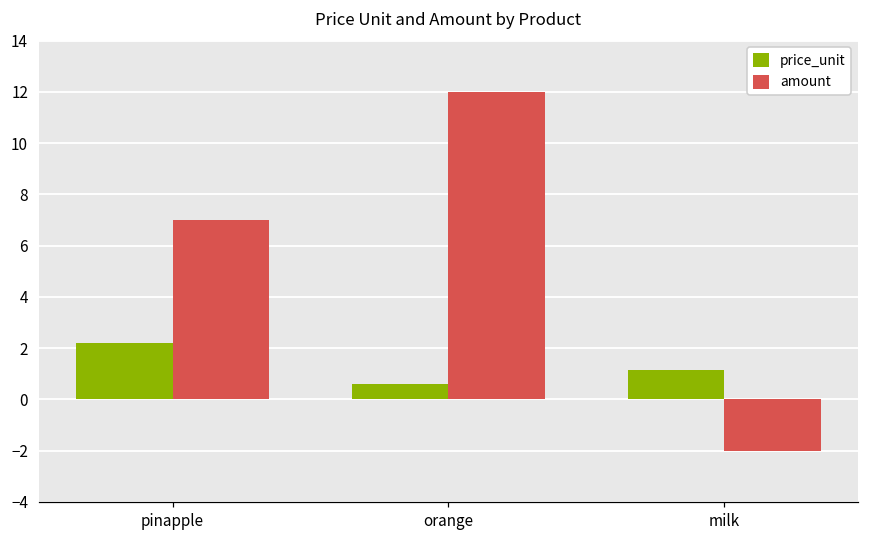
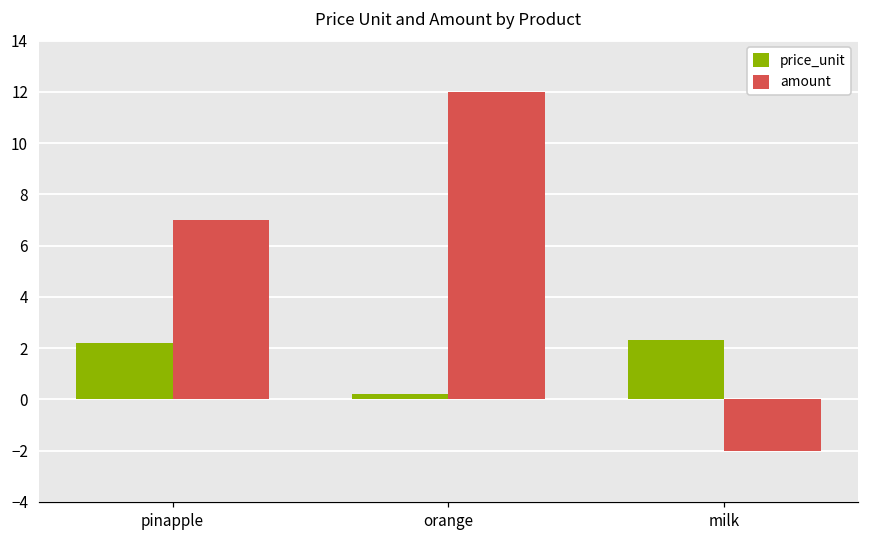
  {
    "price_unit": {
      "pinapple": 2.2,
-     "orange": 0.6,
-     "milk": 1.2
+     "orange": 0.2,
+     "milk": 2.3
    },
    "amount": {
      "pinapple": 7.0,
      "orange": 12.0,
      "milk": -2.0
    }
  }
